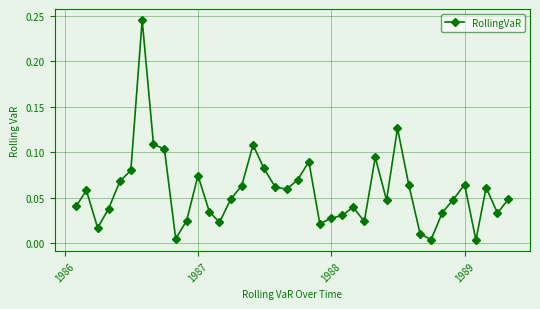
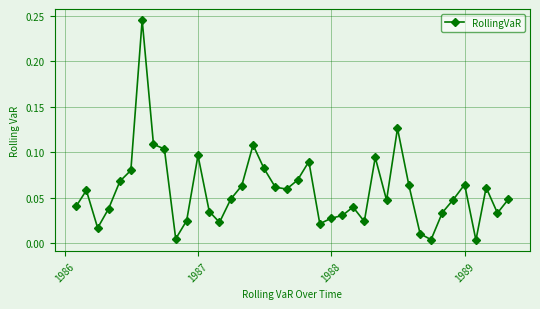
  {
-   "1987": 0.07,
+   "1987": 0.10,
    "1988": 0.03,
    "1989": 0.06
  }
